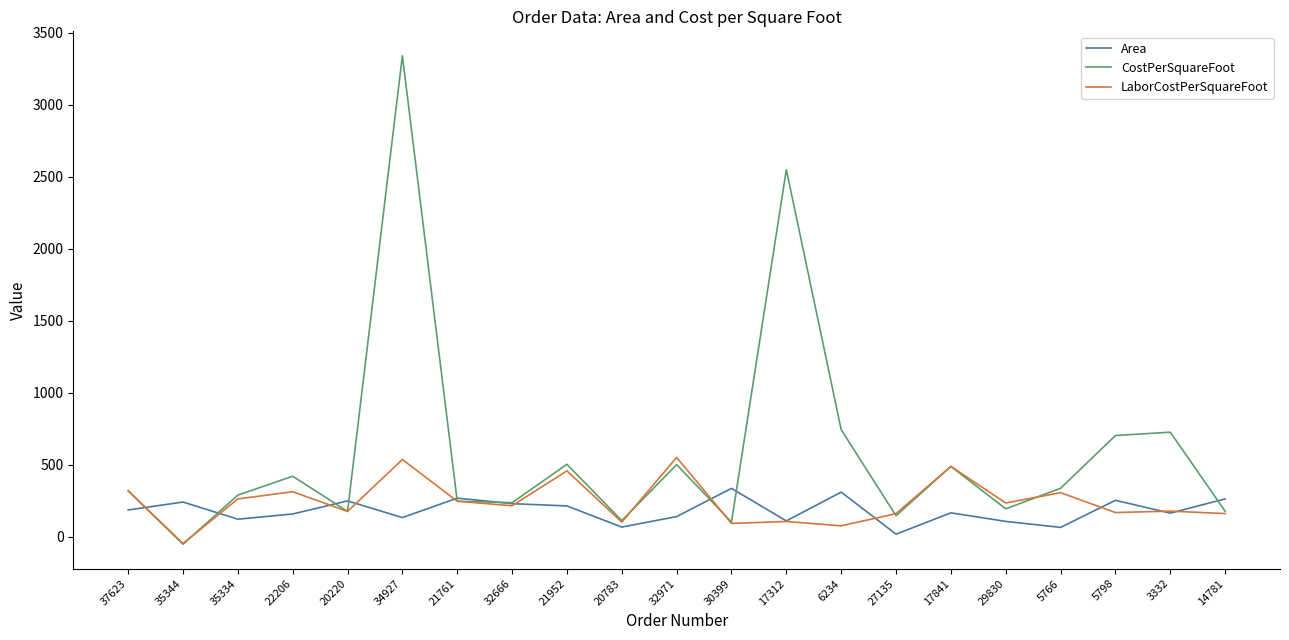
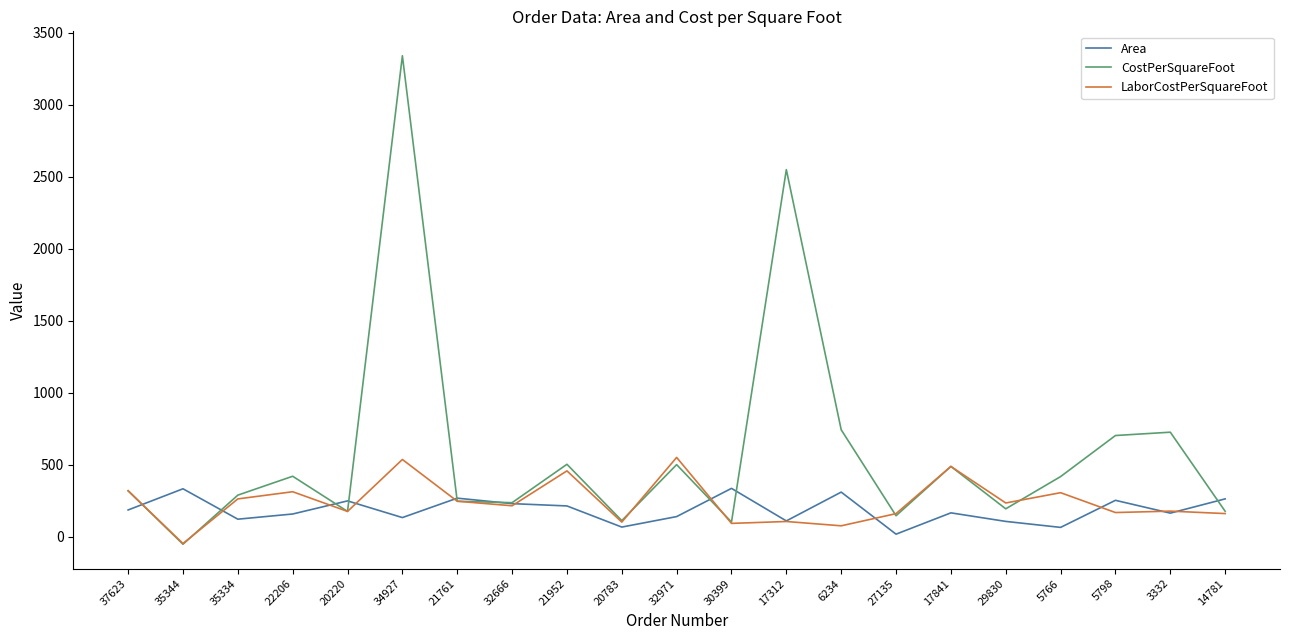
  {
    "Area": {
      "37623": 190,
-     "35344": 240,
+     "35344": 330,
      "35334": 120,
      "22206": 160,
      "20220": 250,
      "34927": 130,
      "21761": 270,
      "21952": 210,
      "20783": 70,
      "32971": 140,
      "30399": 340,
      "6234": 310,
      "27135": 20,
      "17841": 170,
      "29830": 110,
      "5766": 60,
      "5798": 250,
      "14781": 260
    },
    "CostPerSquareFoot": {
      "35334": 290,
      "22206": 420,
      "34927": 3340,
      "21952": 500,
      "32971": 500,
      "17312": 2550,
      "6234": 740,
      "29830": 190,
-     "5766": 340,
+     "5766": 420,
      "5798": 700,
      "3332": 730
    },
    "LaborCostPerSquareFoot": {
      "35334": 260,
      "22206": 310,
      "34927": 540,
      "21952": 460,
      "32971": 550,
      "6234": 80,
      "29830": 230,
      "5766": 310,
      "5798": 170
    }
  }
